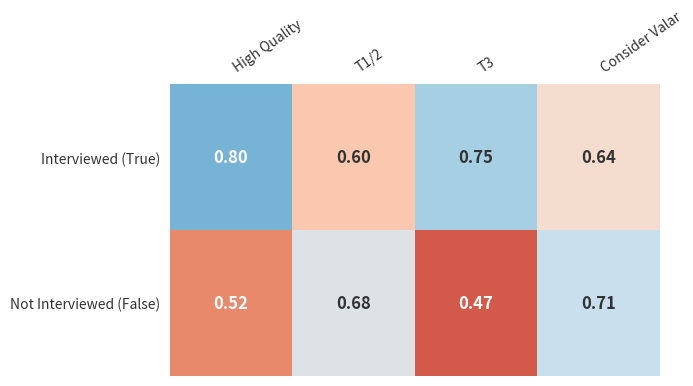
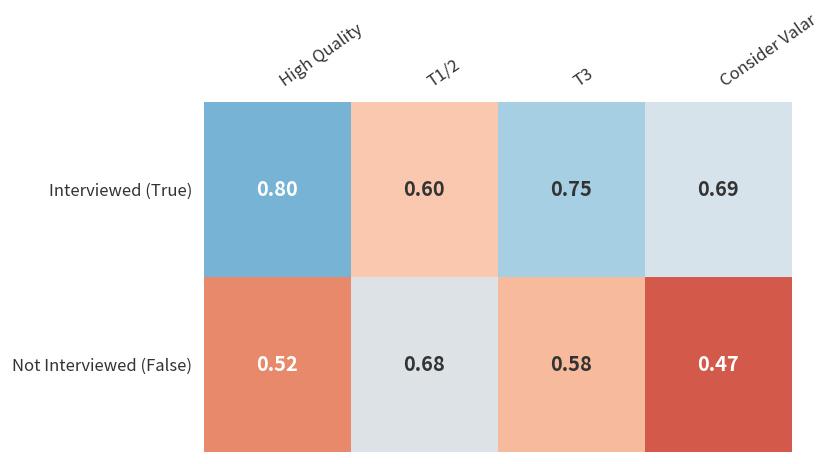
  {
    "Interviewed (True)": {
      "High Quality": 0.80,
      "T1/2": 0.60,
      "T3": 0.75,
-     "Consider Valar": 0.64
+     "Consider Valar": 0.69
    },
    "Not Interviewed (False)": {
      "High Quality": 0.52,
      "T1/2": 0.68,
-     "T3": 0.47,
-     "Consider Valar": 0.71
+     "T3": 0.58,
+     "Consider Valar": 0.47
    }
  }
